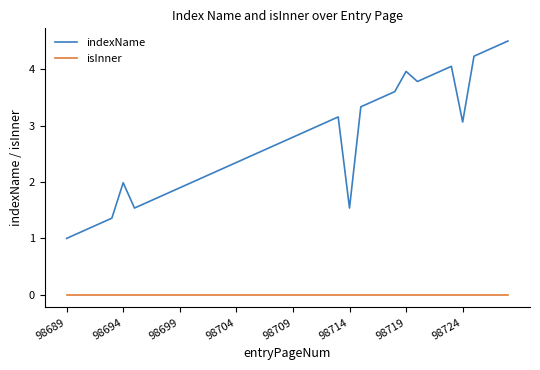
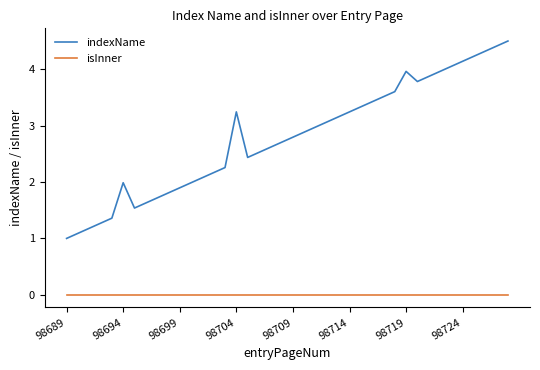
  {
    "indexName": {
      "98689": 1.0,
      "98694": 2.0,
      "98699": 1.9,
-     "98704": 2.3,
+     "98704": 3.2,
      "98709": 2.8,
-     "98714": 1.5,
+     "98714": 3.2,
      "98719": 4.0,
-     "98724": 3.1
+     "98724": 4.1
    },
    "isInner": {
      "98689": 0.0,
      "98694": 0.0,
      "98699": 0.0,
      "98704": 0.0,
      "98709": 0.0,
      "98714": 0.0,
      "98719": 0.0,
      "98724": 0.0
    }
  }
